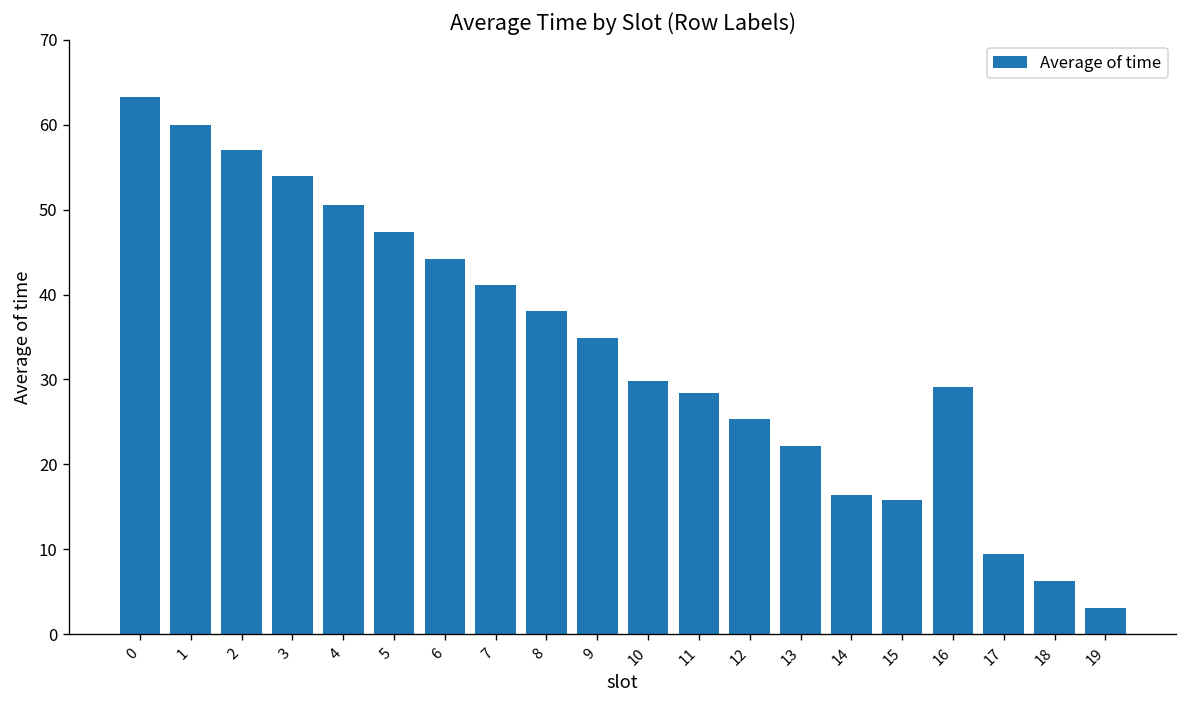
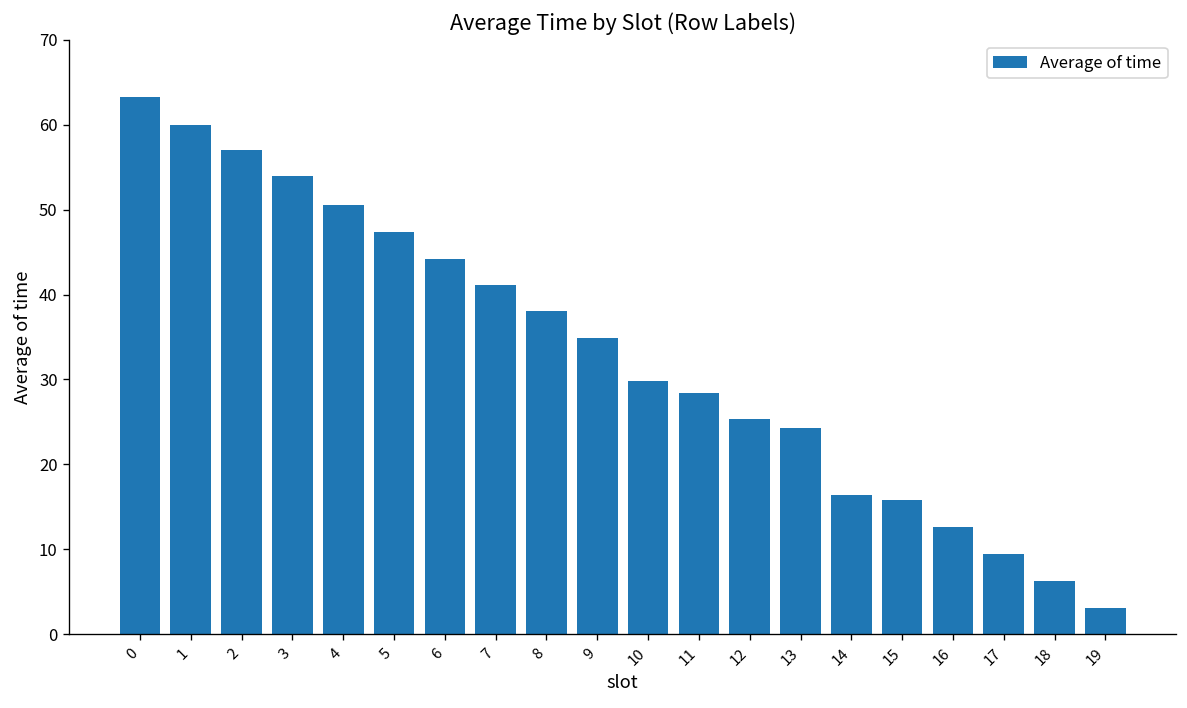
  {
    "0": 63,
    "1": 60,
    "2": 57,
    "3": 54,
    "4": 51,
    "5": 47,
    "6": 44,
    "7": 41,
    "8": 38,
    "9": 35,
    "10": 30,
    "11": 28,
    "12": 25,
-   "13": 22,
+   "13": 24,
    "14": 16,
    "15": 16,
-   "16": 29,
+   "16": 13,
    "17": 9,
    "18": 6,
    "19": 3
  }
